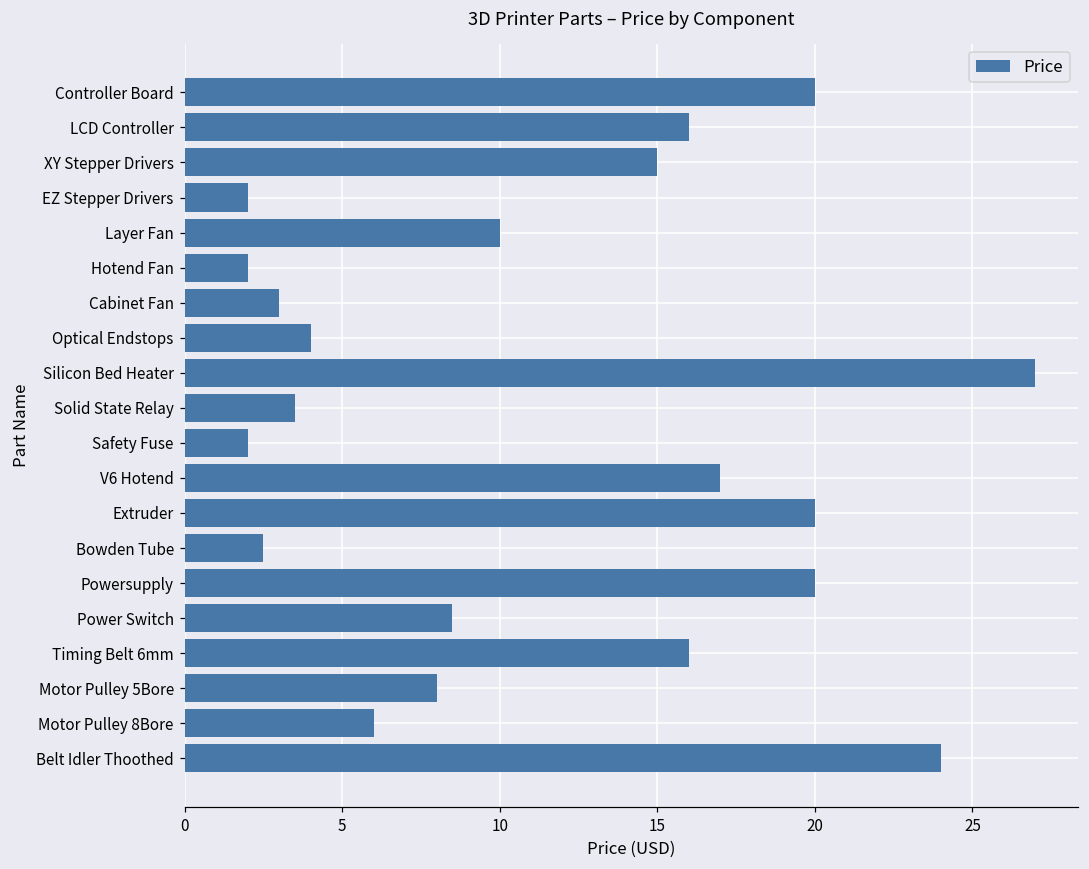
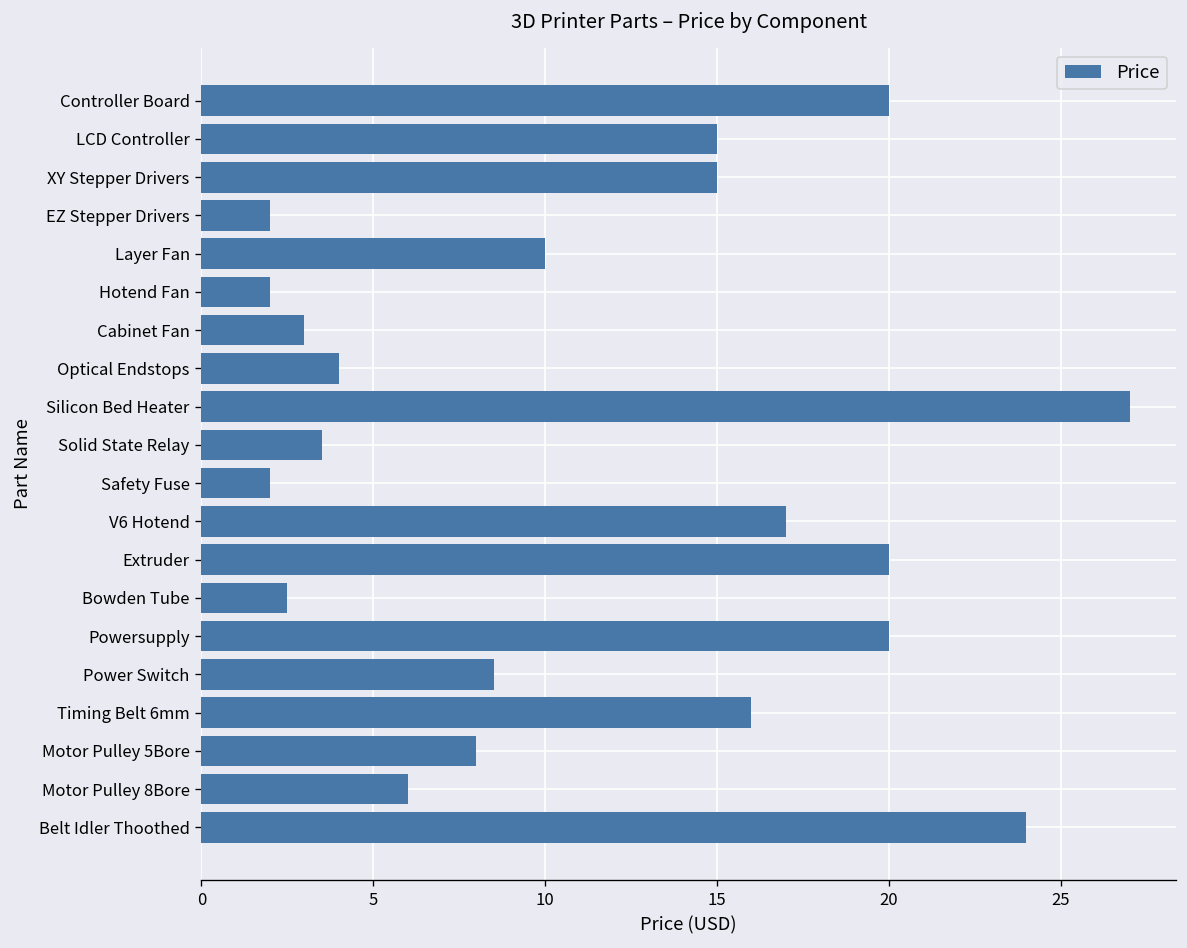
  {
    "Controller Board": 20,
-   "LCD Controller": 16,
+   "LCD Controller": 15,
    "XY Stepper Drivers": 15,
    "EZ Stepper Drivers": 2,
    "Layer Fan": 10,
    "Hotend Fan": 2,
    "Cabinet Fan": 3,
    "Optical Endstops": 4,
    "Silicon Bed Heater": 27,
    "Solid State Relay": 3.5,
    "Safety Fuse": 2,
    "V6 Hotend": 17,
    "Extruder": 20,
    "Bowden Tube": 2.5,
    "Powersupply": 20,
    "Power Switch": 8.5,
    "Timing Belt 6mm": 16,
    "Motor Pulley 5Bore": 8,
    "Motor Pulley 8Bore": 6,
    "Belt Idler Thoothed": 24
  }
